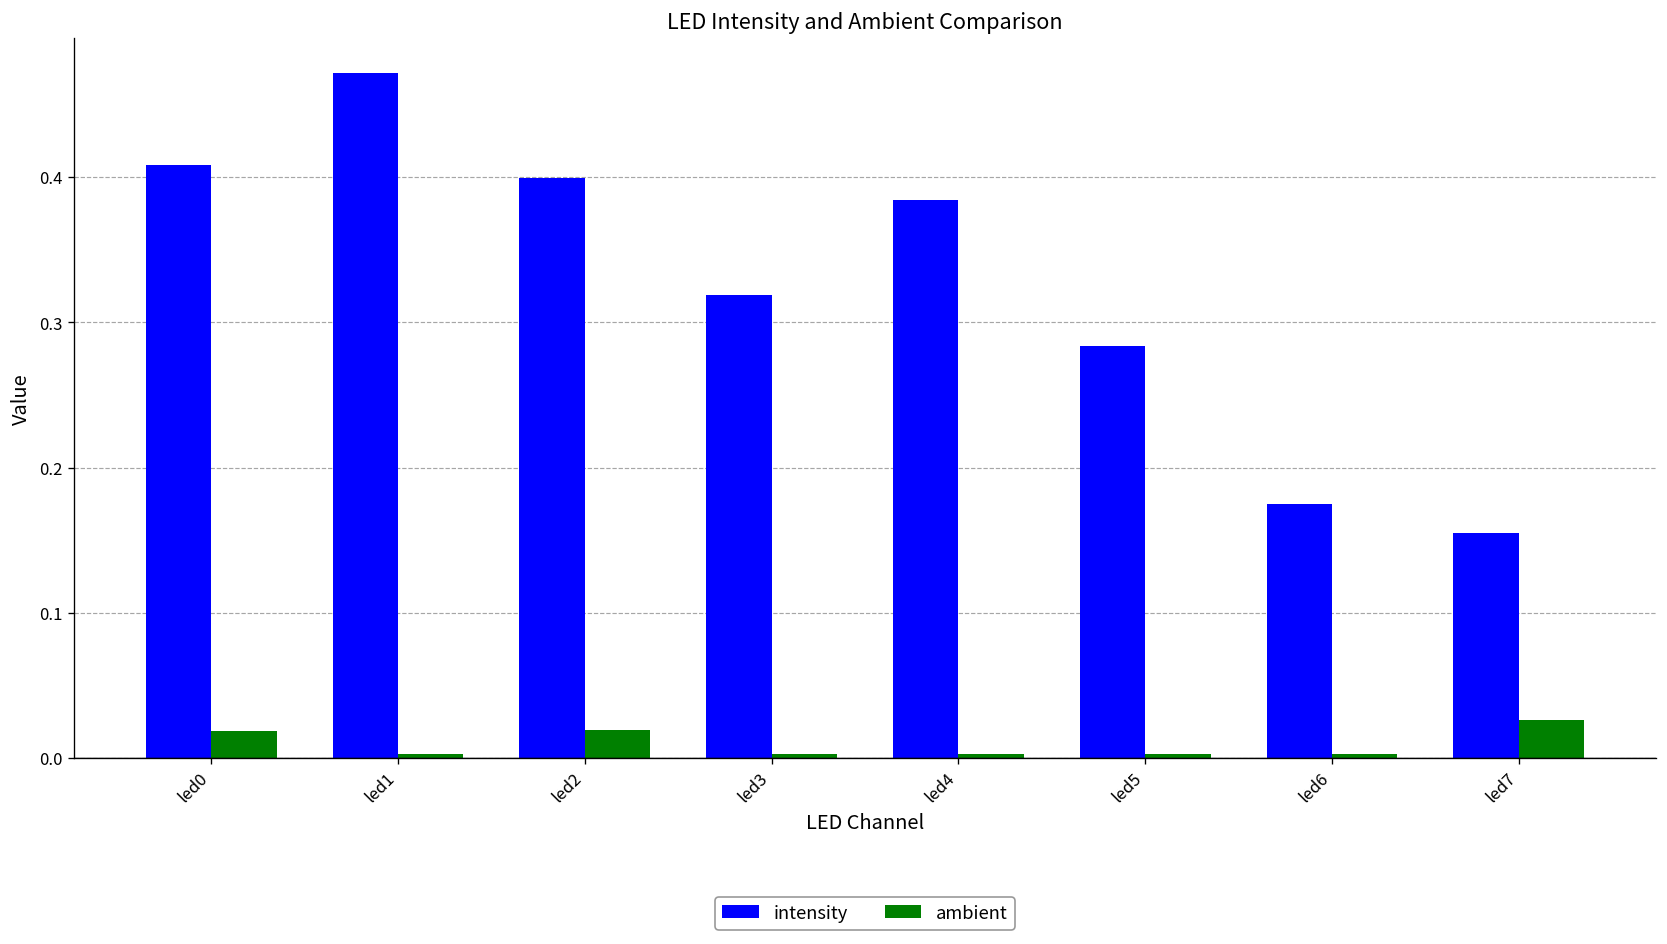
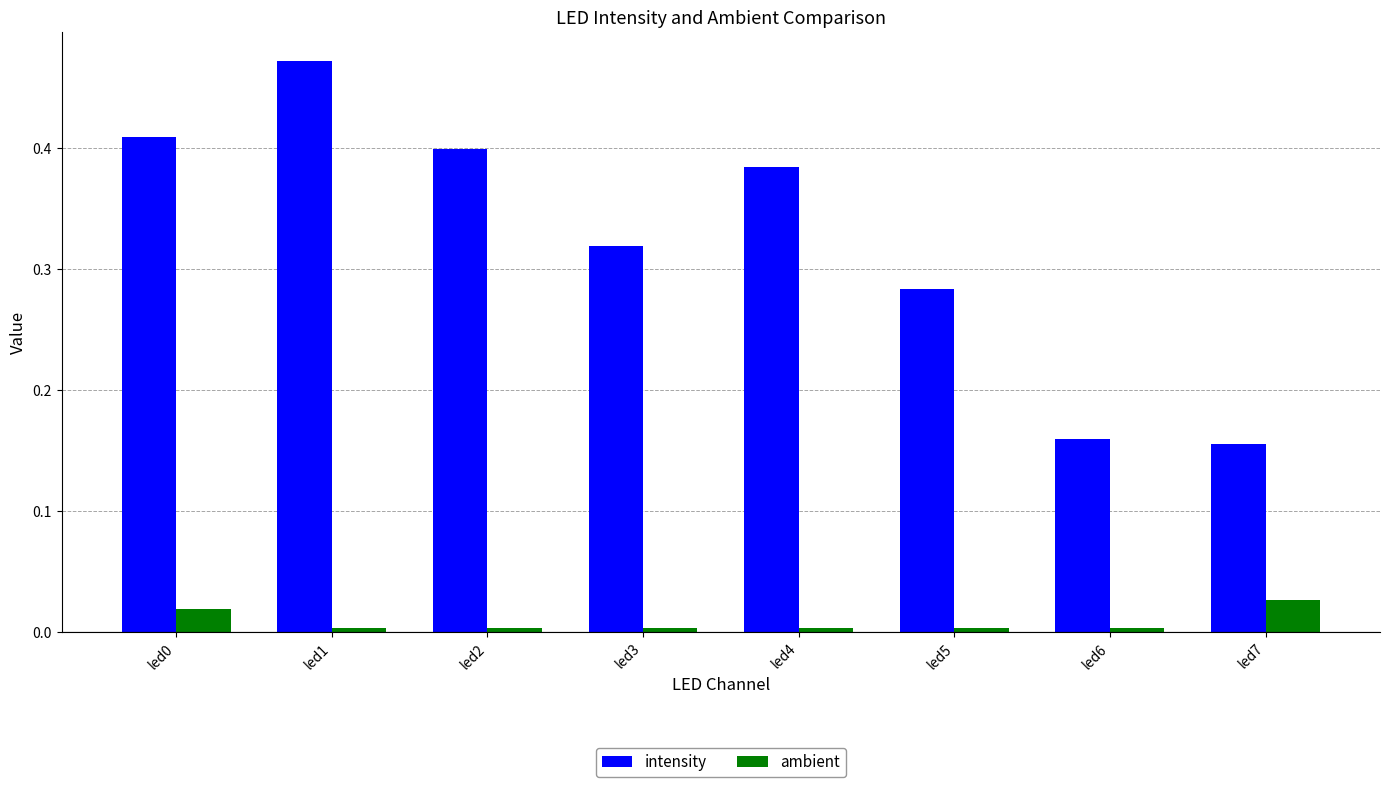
  {
    "intensity": {
      "led0": 0.409,
      "led1": 0.472,
      "led2": 0.399,
      "led3": 0.319,
      "led4": 0.384,
      "led5": 0.283,
-     "led6": 0.175,
+     "led6": 0.160,
      "led7": 0.155
    },
    "ambient": {
      "led0": 0.019,
      "led1": 0.003,
-     "led2": 0.020,
+     "led2": 0.003,
      "led3": 0.003,
      "led4": 0.003,
      "led5": 0.003,
      "led6": 0.003,
      "led7": 0.026
    }
  }
